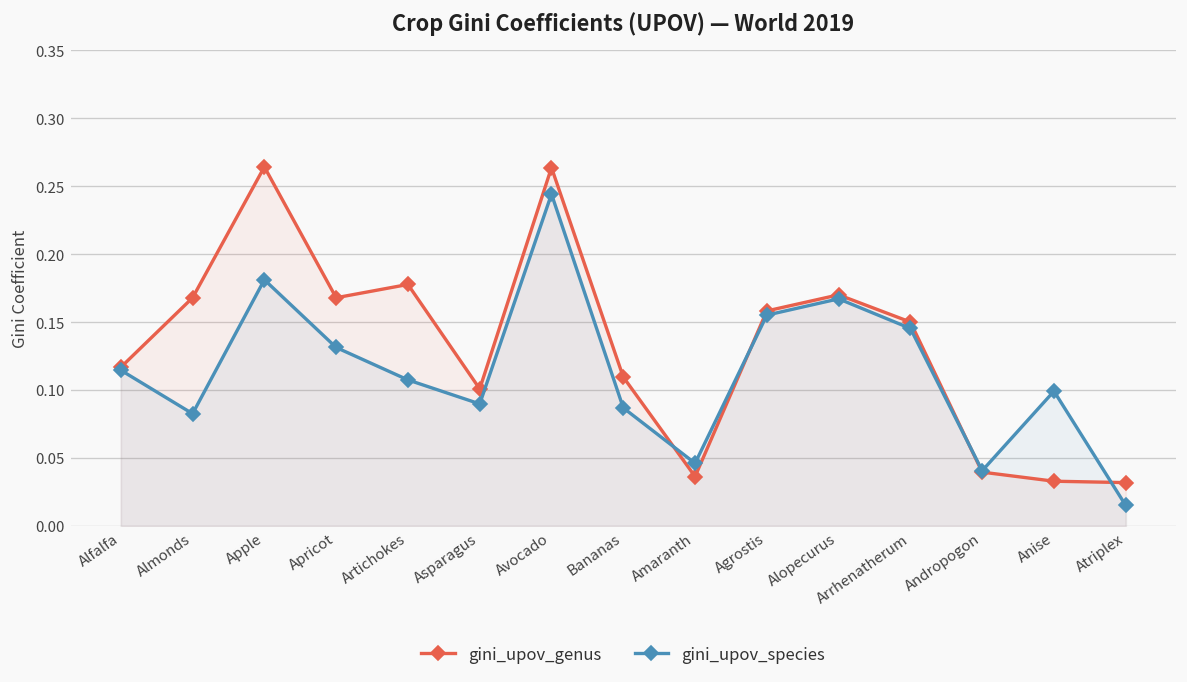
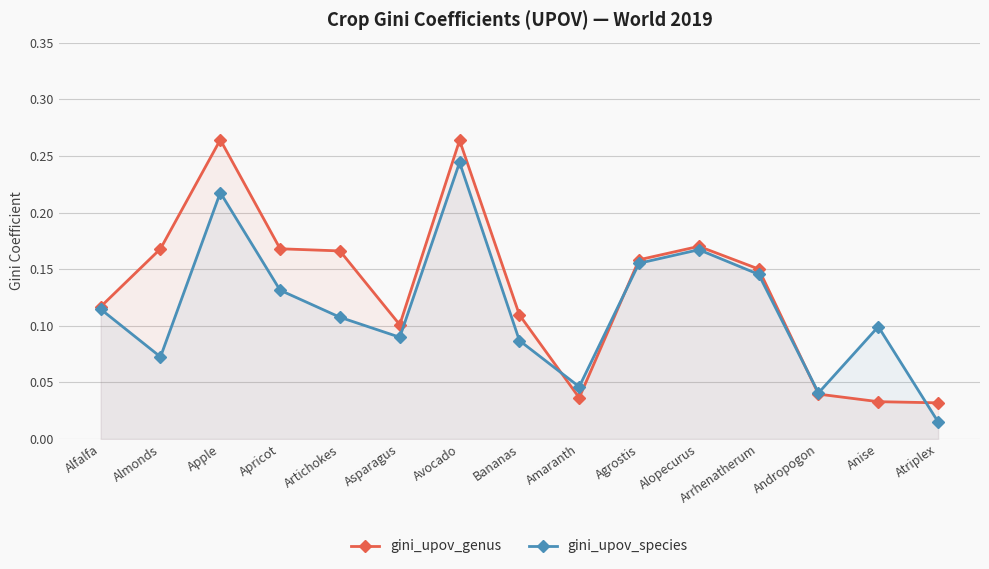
  {
    "gini_upov_genus": {
      "Almonds": 0.168,
      "Apple": 0.264,
      "Apricot": 0.168,
-     "Artichokes": 0.178,
+     "Artichokes": 0.166,
      "Asparagus": 0.101,
      "Avocado": 0.264,
      "Bananas": 0.110,
      "Amaranth": 0.036,
      "Agrostis": 0.158,
      "Alopecurus": 0.170,
      "Arrhenatherum": 0.150,
      "Anise": 0.033,
      "Atriplex": 0.032
    },
    "gini_upov_species": {
-     "Almonds": 0.083,
-     "Apple": 0.181,
+     "Almonds": 0.073,
+     "Apple": 0.218,
      "Apricot": 0.131,
      "Artichokes": 0.108,
      "Asparagus": 0.090,
      "Avocado": 0.244,
      "Bananas": 0.087,
      "Amaranth": 0.046,
      "Agrostis": 0.155,
      "Alopecurus": 0.167,
      "Arrhenatherum": 0.145,
      "Anise": 0.099,
      "Atriplex": 0.015
    }
  }
